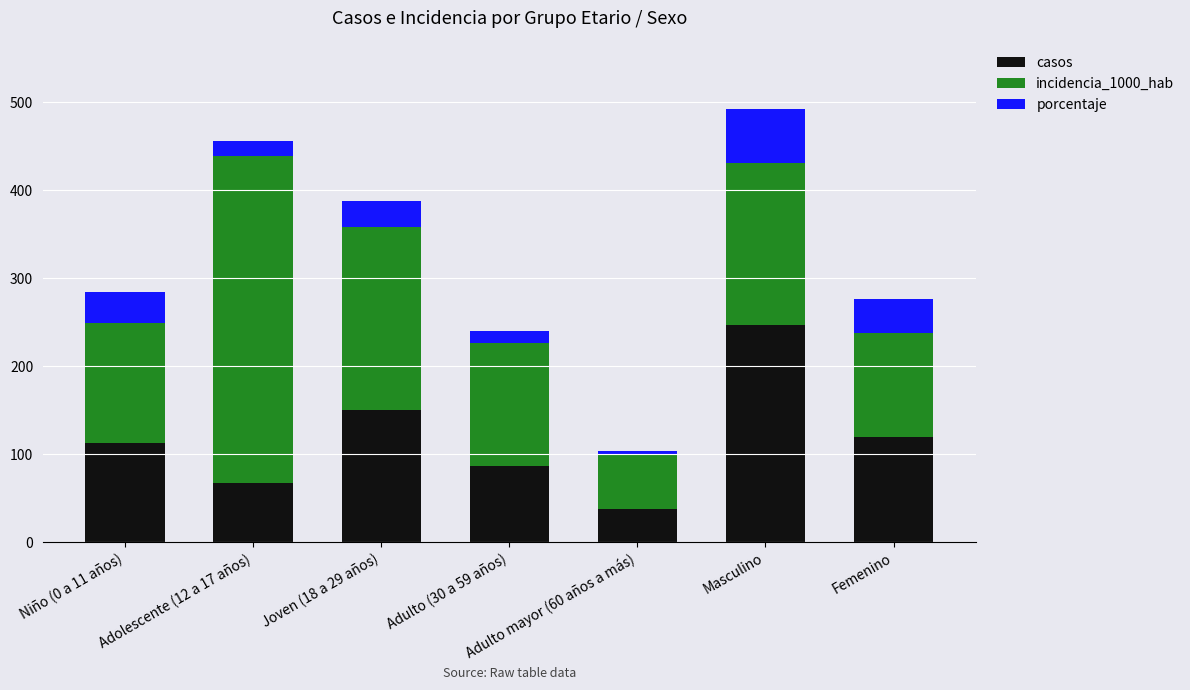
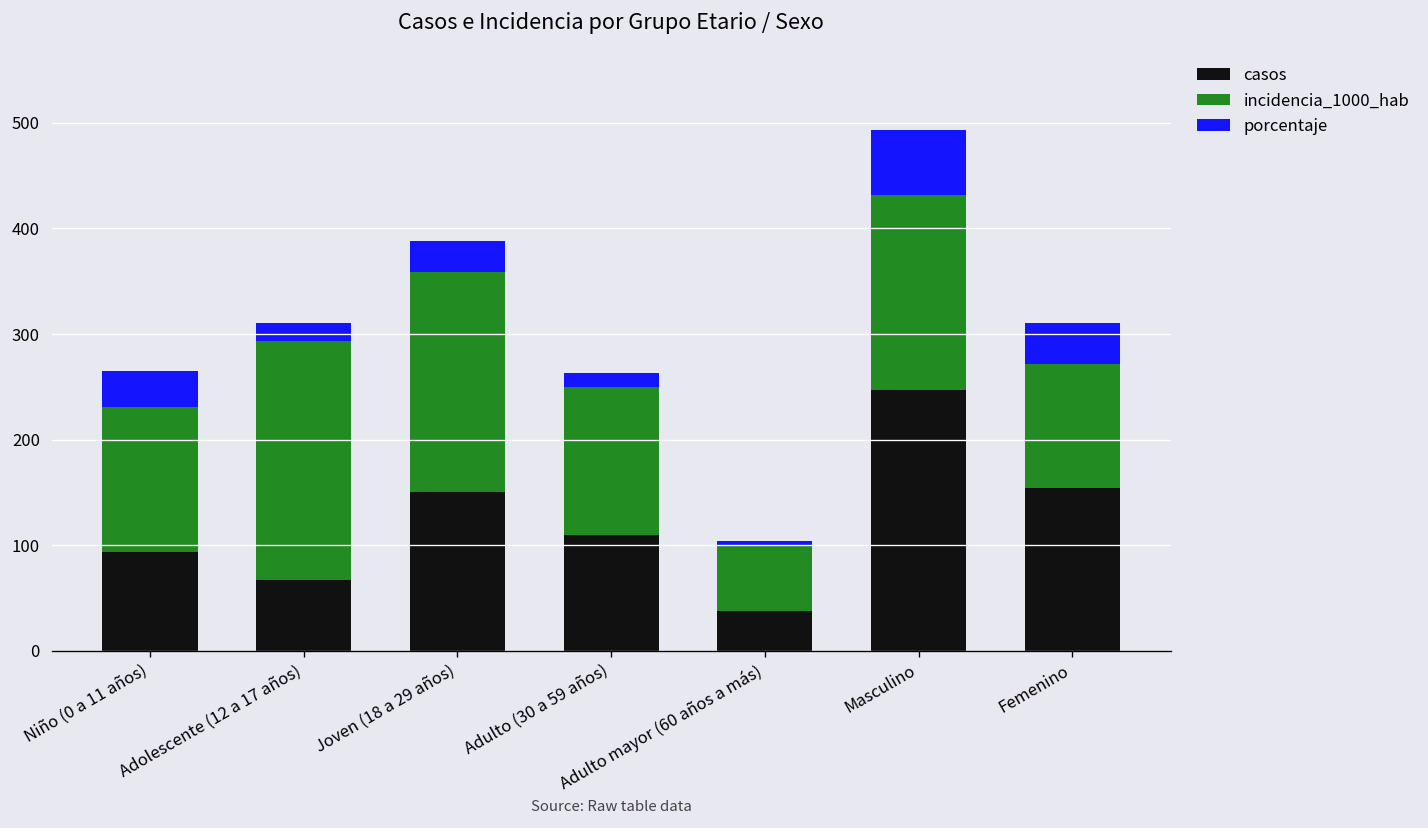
  {
    "casos": {
-     "Niño (0 a 11 años)": 110,
+     "Niño (0 a 11 años)": 90,
      "Adolescente (12 a 17 años)": 70,
      "Joven (18 a 29 años)": 150,
-     "Adulto (30 a 59 años)": 90,
+     "Adulto (30 a 59 años)": 110,
      "Adulto mayor (60 años a más)": 40,
      "Masculino": 250,
-     "Femenino": 120
+     "Femenino": 150
    },
    "incidencia_1000_hab": {
      "Niño (0 a 11 años)": 140,
-     "Adolescente (12 a 17 años)": 370,
+     "Adolescente (12 a 17 años)": 230,
      "Joven (18 a 29 años)": 210,
      "Adulto (30 a 59 años)": 140,
      "Adulto mayor (60 años a más)": 60,
      "Masculino": 180,
      "Femenino": 120
    },
    "porcentaje": {
      "Niño (0 a 11 años)": 30,
      "Adolescente (12 a 17 años)": 20,
      "Joven (18 a 29 años)": 30,
      "Adulto (30 a 59 años)": 10,
      "Adulto mayor (60 años a más)": 0,
      "Masculino": 60,
      "Femenino": 40
    }
  }
